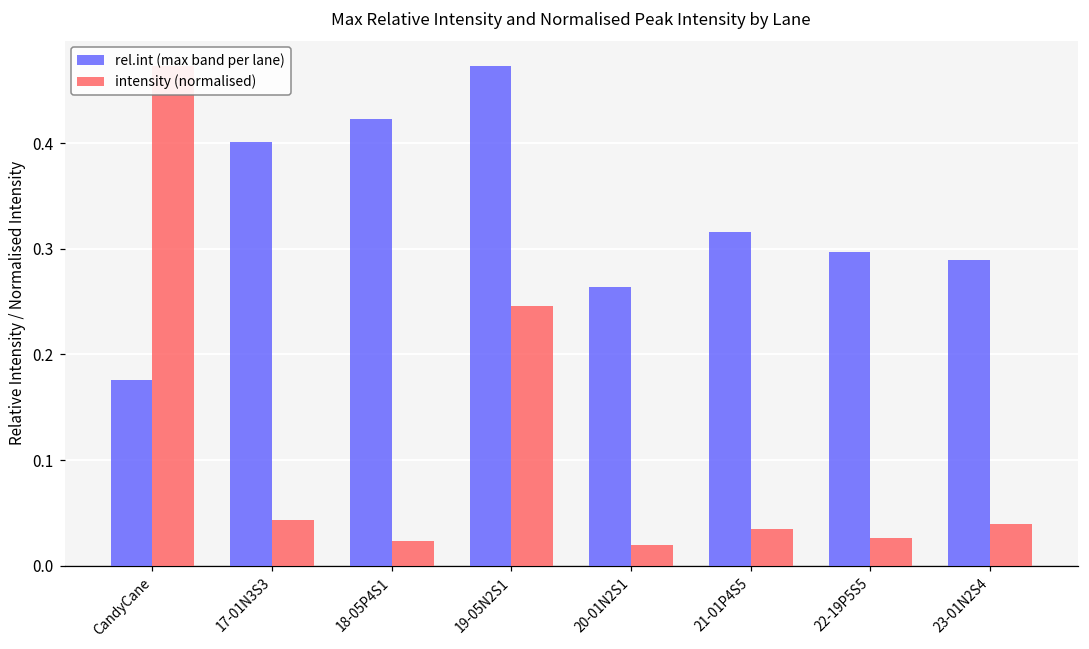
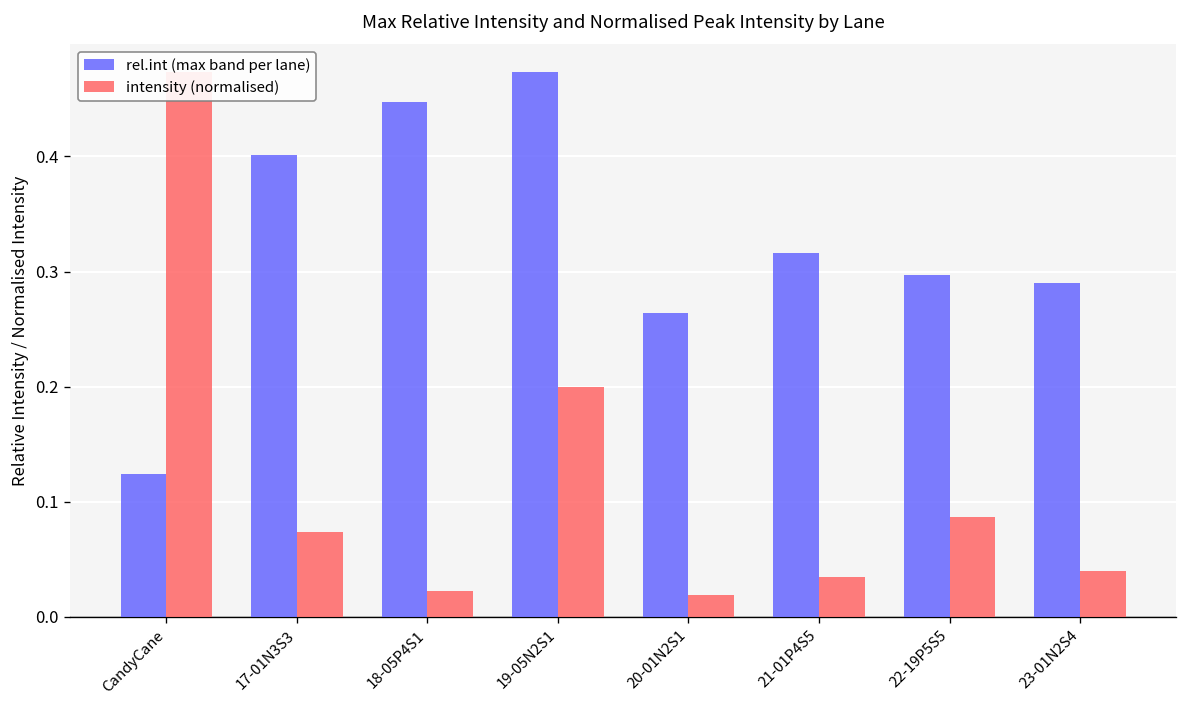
  {
    "rel.int (max band per lane)": {
-     "CandyCane": 0.18,
+     "CandyCane": 0.12,
      "17-01N3S3": 0.40,
-     "18-05P4S1": 0.42,
+     "18-05P4S1": 0.45,
      "19-05N2S1": 0.47,
      "20-01N2S1": 0.26,
      "21-01P4S5": 0.32,
      "22-19P5S5": 0.30,
      "23-01N2S4": 0.29
    },
    "intensity (normalised)": {
-     "17-01N3S3": 0.04,
+     "17-01N3S3": 0.07,
      "18-05P4S1": 0.02,
-     "19-05N2S1": 0.25,
+     "19-05N2S1": 0.20,
      "20-01N2S1": 0.02,
      "21-01P4S5": 0.03,
-     "22-19P5S5": 0.03,
+     "22-19P5S5": 0.09,
      "23-01N2S4": 0.04
    }
  }
